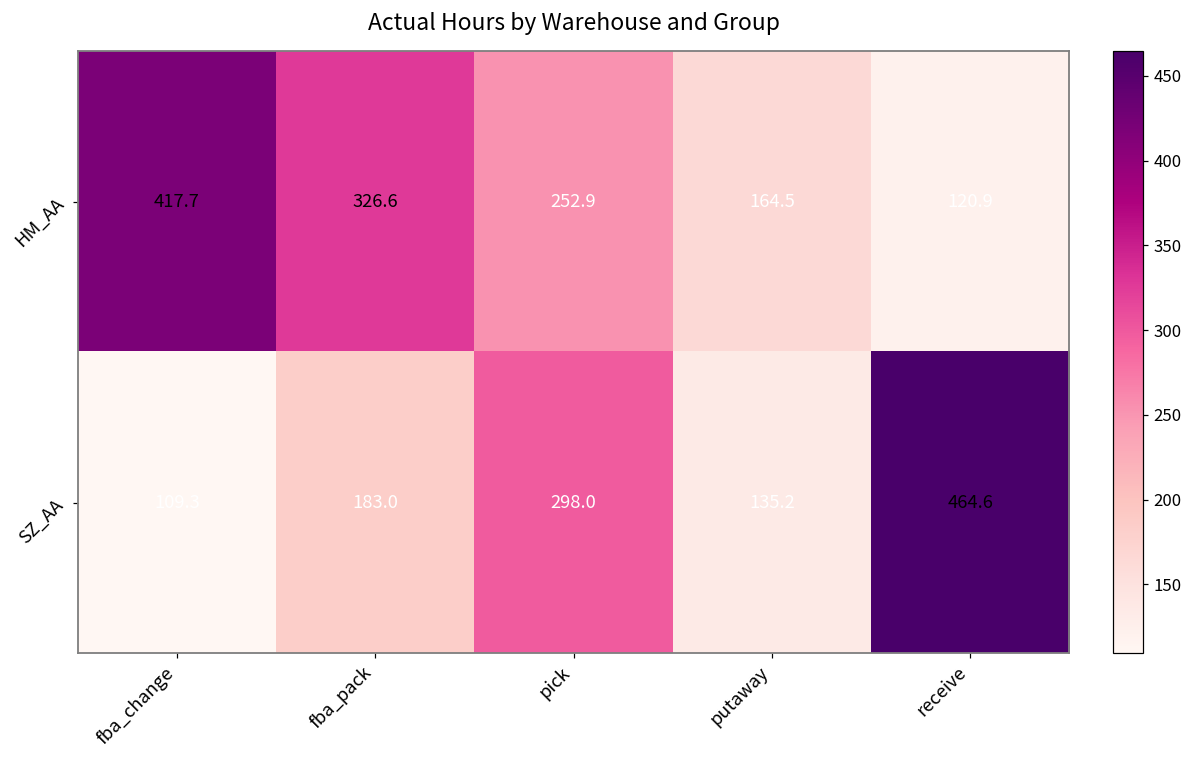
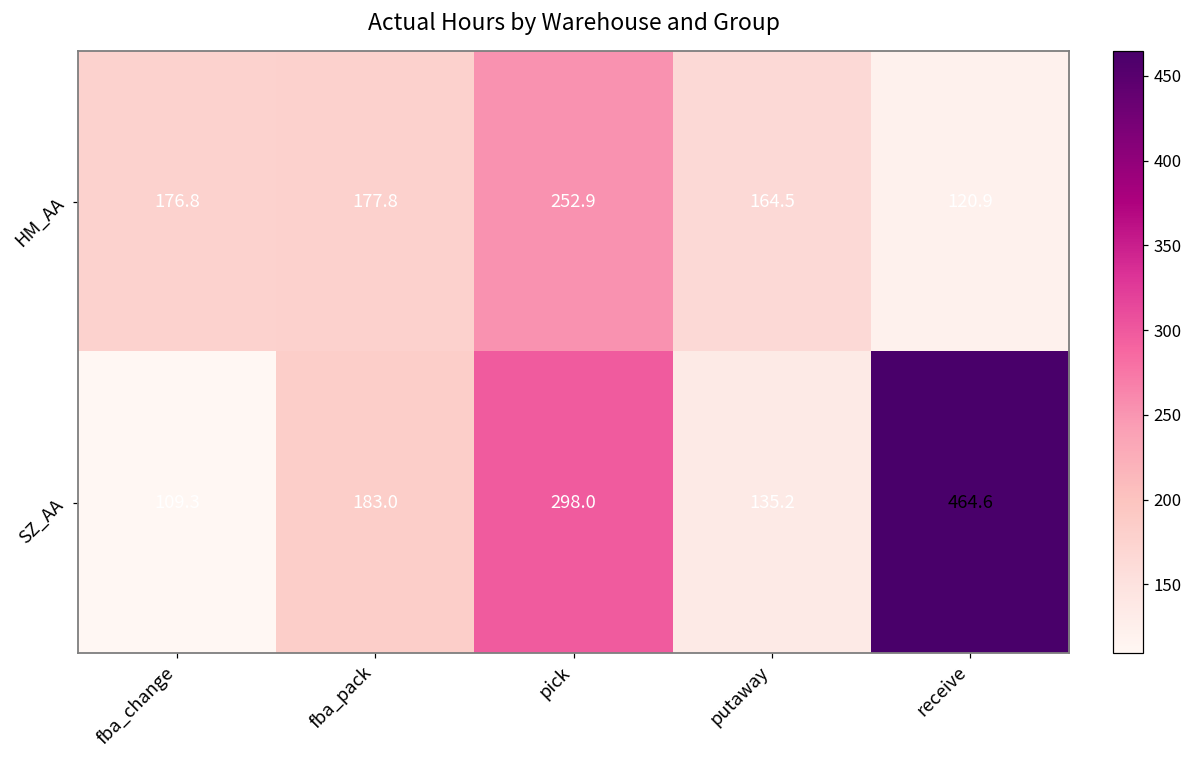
  {
    "HM_AA": {
-     "fba_change": 417.7,
-     "fba_pack": 326.6,
+     "fba_change": 176.8,
+     "fba_pack": 177.8,
      "pick": 252.9
    },
    "SZ_AA": {
      "fba_pack": 183.0,
      "pick": 298.0,
      "receive": 464.6
    }
  }
